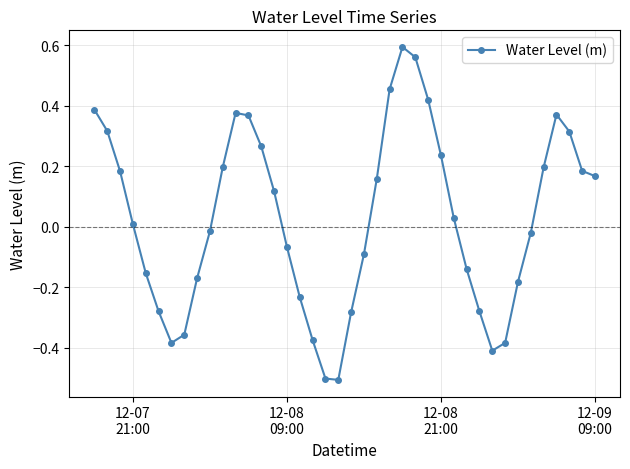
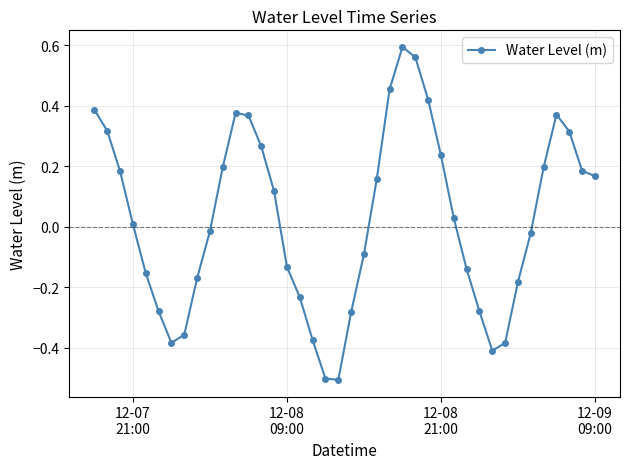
  {
    "12-07 21:00": 0.01,
-   "12-08 09:00": -0.07,
+   "12-08 09:00": -0.13,
    "12-08 21:00": 0.24,
    "12-09 09:00": 0.17
  }
